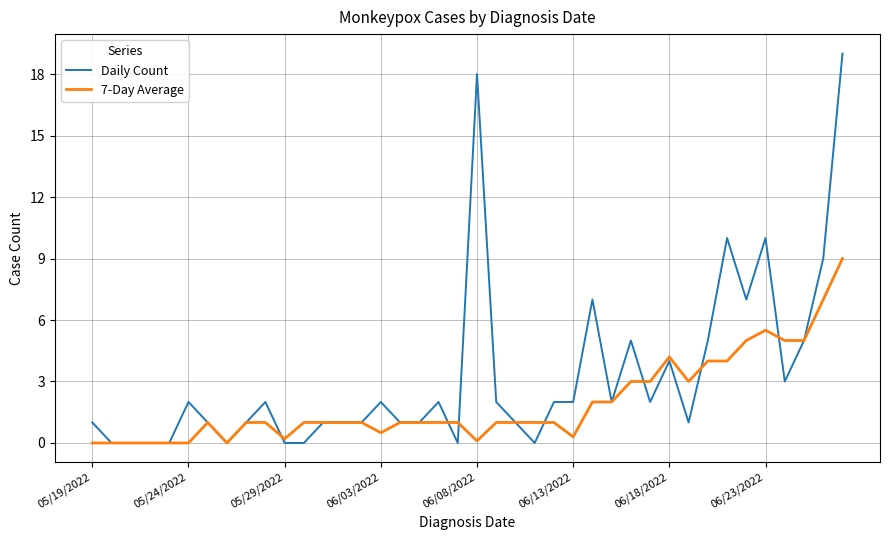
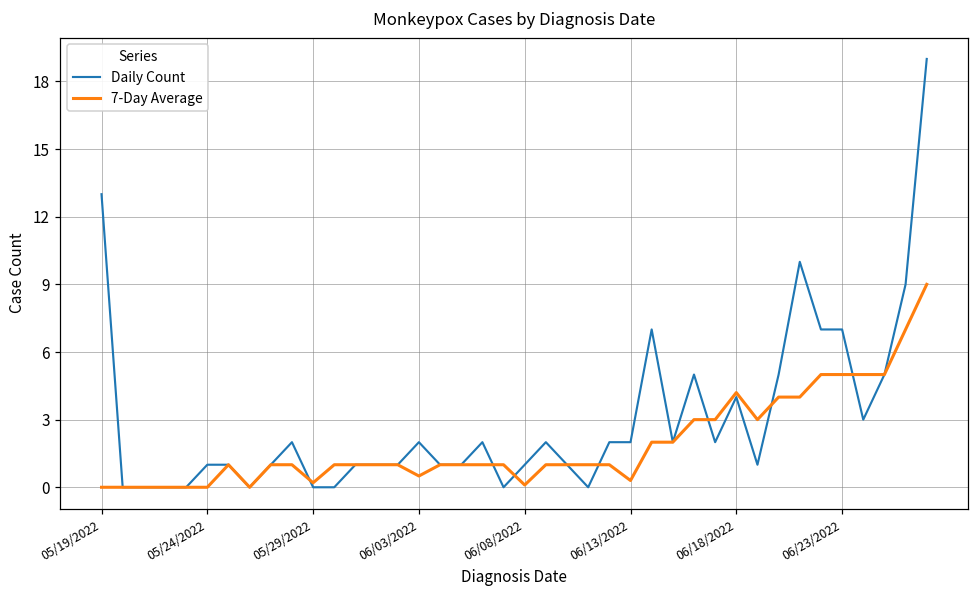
  {
    "Daily Count": {
-     "05/19/2022": 1,
-     "05/24/2022": 2,
+     "05/19/2022": 13,
+     "05/24/2022": 1,
      "05/29/2022": 0,
      "06/03/2022": 2,
-     "06/08/2022": 18,
+     "06/08/2022": 1,
      "06/13/2022": 2,
      "06/18/2022": 4,
-     "06/23/2022": 10
+     "06/23/2022": 7
    },
    "7-Day Average": {
      "05/19/2022": 0.0,
      "05/24/2022": 0.0,
      "05/29/2022": 0.2,
      "06/03/2022": 0.5,
      "06/08/2022": 0.1,
      "06/13/2022": 0.3,
      "06/18/2022": 4.2,
-     "06/23/2022": 5.5
+     "06/23/2022": 5.0
    }
  }
